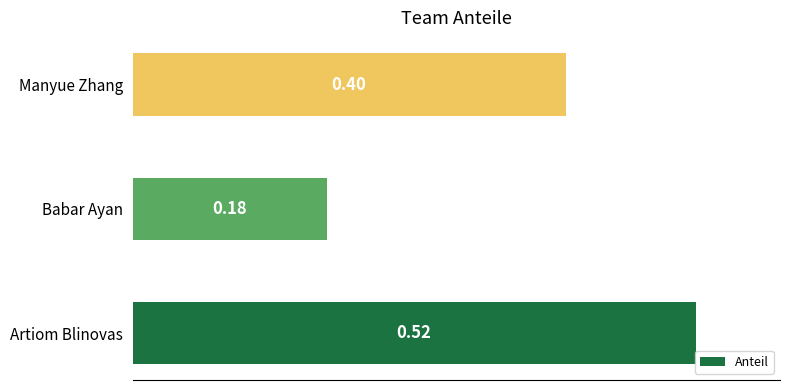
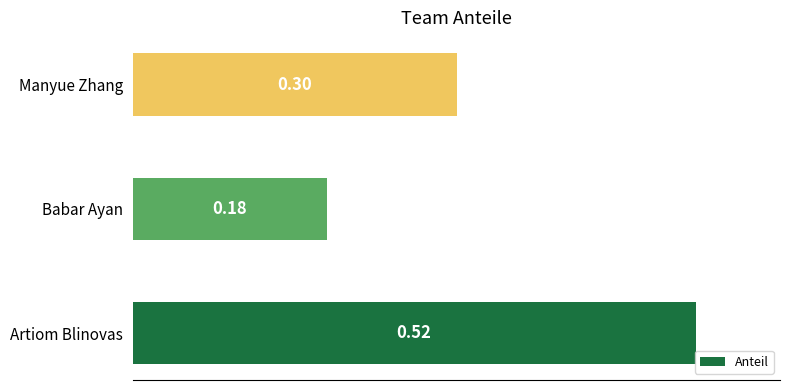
  {
-   "Manyue Zhang": 0.40,
+   "Manyue Zhang": 0.30,
    "Babar Ayan": 0.18,
    "Artiom Blinovas": 0.52
  }
